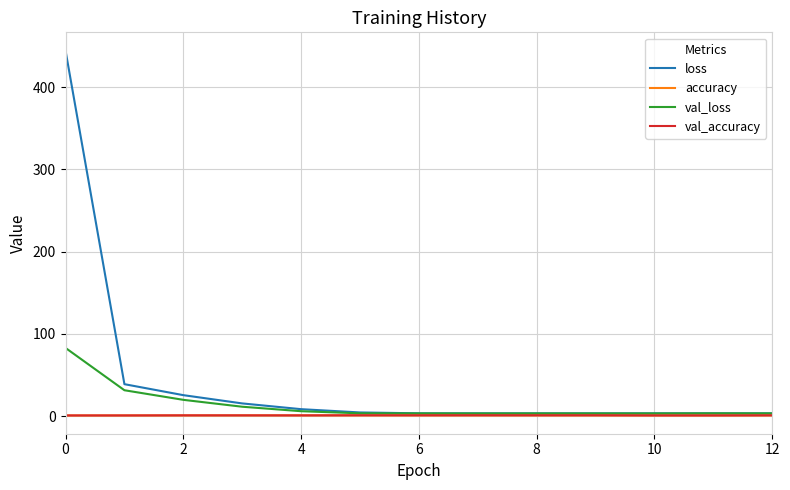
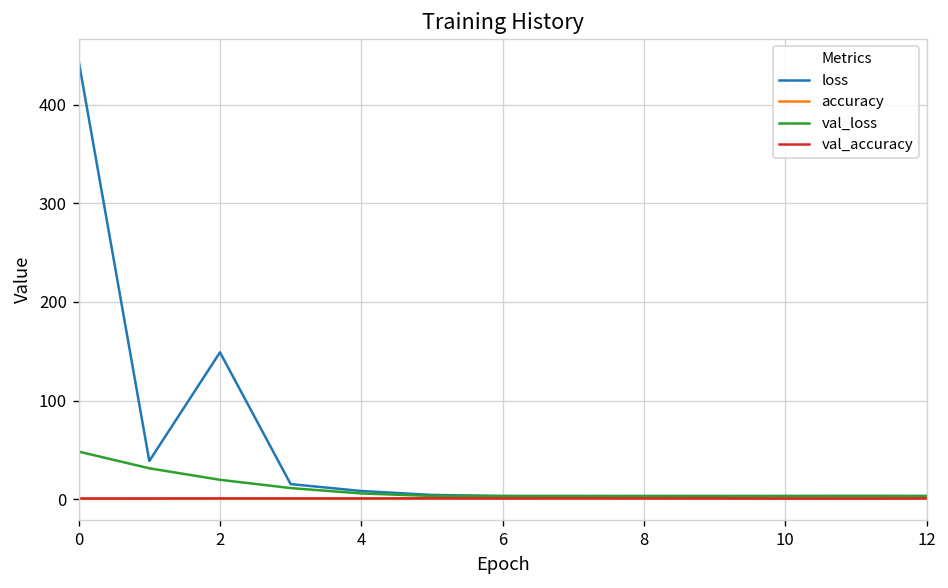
  {
    "loss": {
      "0": 440,
-     "2": 30
+     "2": 150
    },
    "val_loss": {
-     "0": 80,
+     "0": 50,
      "2": 20
    }
  }
